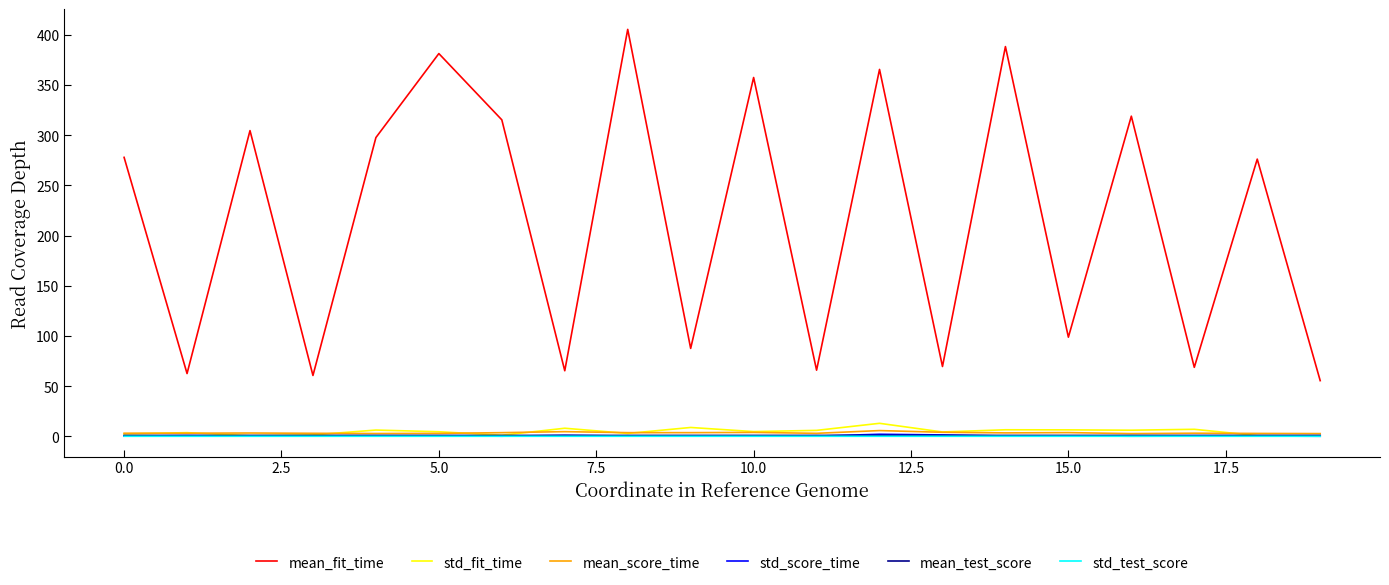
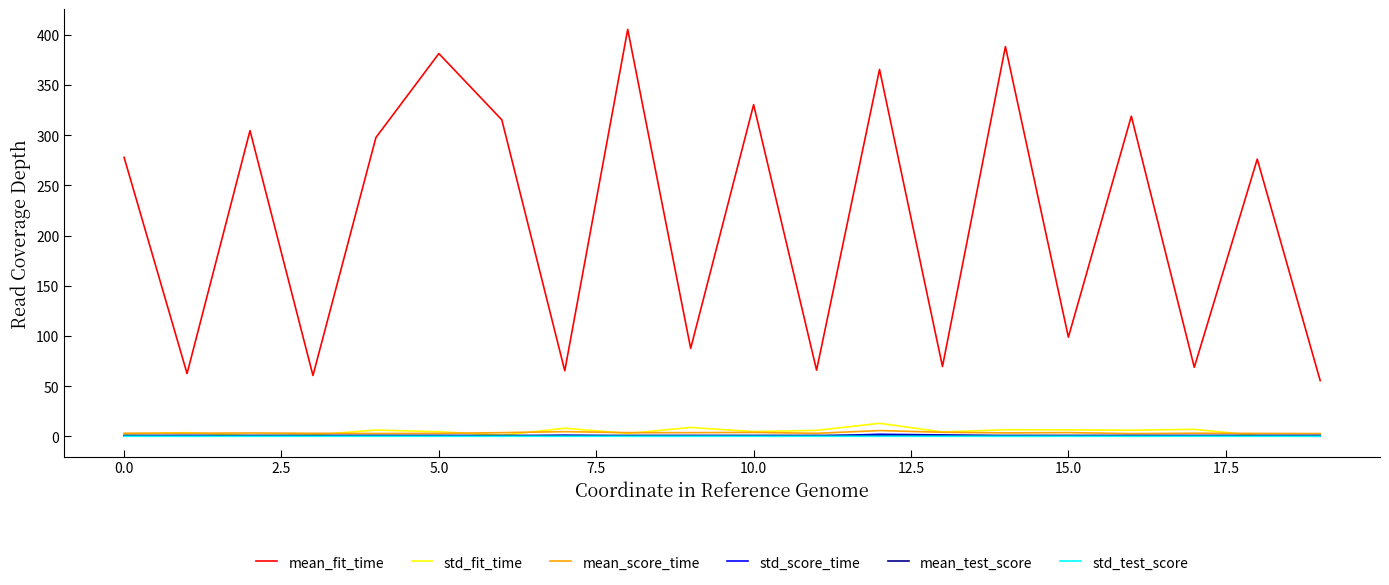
  {
    "mean_fit_time": {
      "0.0": 278,
      "5.0": 381,
-     "10.0": 357,
+     "10.0": 330,
      "15.0": 99
    },
    "std_fit_time": {
      "15.0": 6
    },
    "mean_score_time": {
      "15.0": 4
    }
  }
